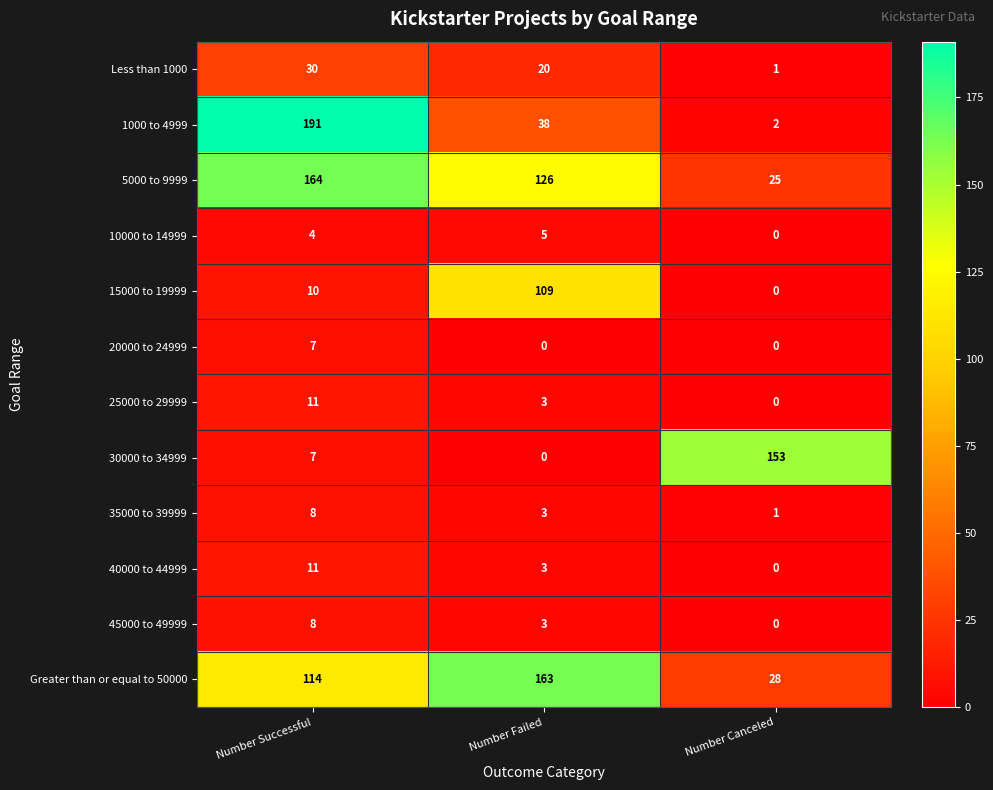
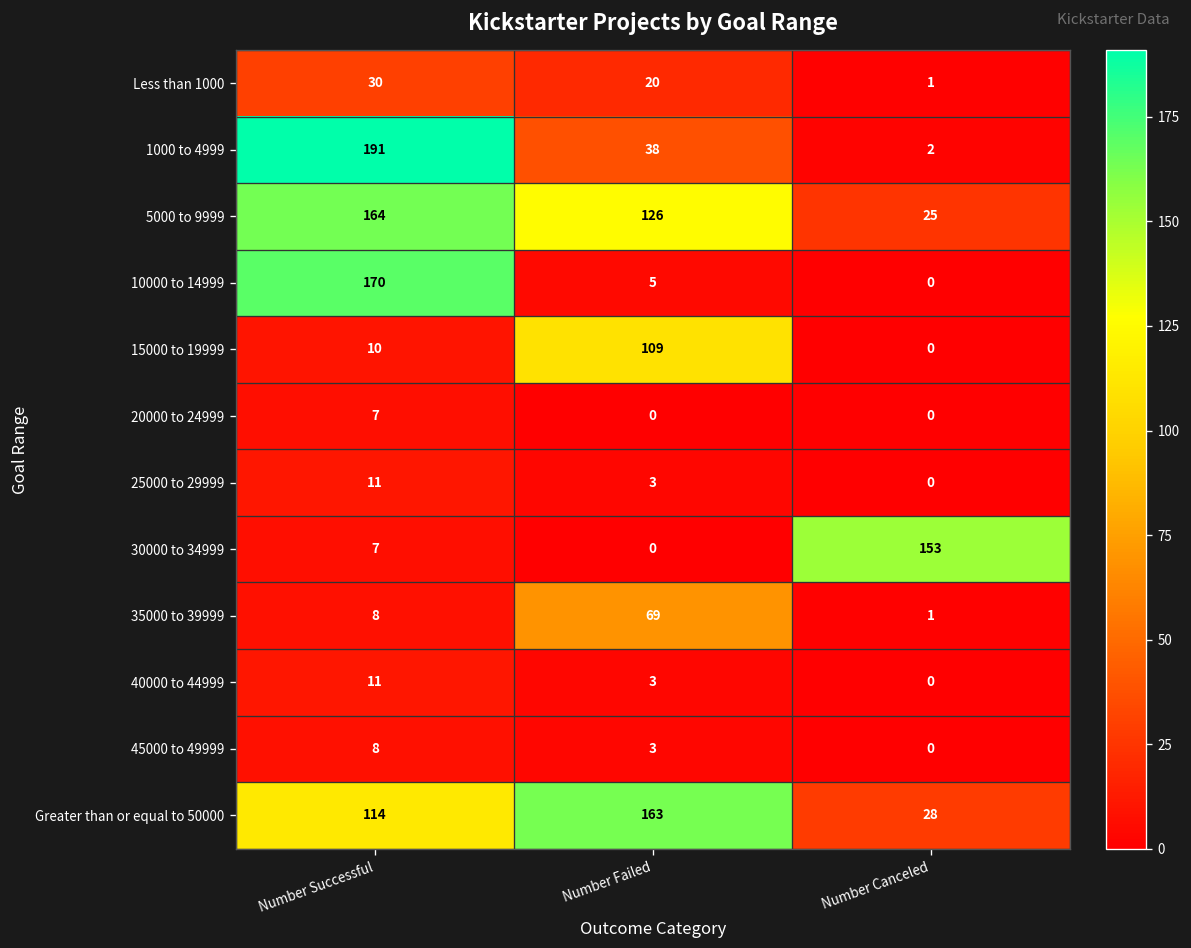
  {
    "Less than 1000": {
      "Number Successful": 30,
      "Number Failed": 20,
      "Number Canceled": 1
    },
    "1000 to 4999": {
      "Number Successful": 191,
      "Number Failed": 38,
      "Number Canceled": 2
    },
    "5000 to 9999": {
      "Number Successful": 164,
      "Number Failed": 126,
      "Number Canceled": 25
    },
    "10000 to 14999": {
-     "Number Successful": 4,
+     "Number Successful": 170,
      "Number Failed": 5,
      "Number Canceled": 0
    },
    "15000 to 19999": {
      "Number Successful": 10,
      "Number Failed": 109,
      "Number Canceled": 0
    },
    "20000 to 24999": {
      "Number Successful": 7,
      "Number Failed": 0,
      "Number Canceled": 0
    },
    "25000 to 29999": {
      "Number Successful": 11,
      "Number Failed": 3,
      "Number Canceled": 0
    },
    "30000 to 34999": {
      "Number Successful": 7,
      "Number Failed": 0,
      "Number Canceled": 153
    },
    "35000 to 39999": {
      "Number Successful": 8,
-     "Number Failed": 3,
+     "Number Failed": 69,
      "Number Canceled": 1
    },
    "40000 to 44999": {
      "Number Successful": 11,
      "Number Failed": 3,
      "Number Canceled": 0
    },
    "45000 to 49999": {
      "Number Successful": 8,
      "Number Failed": 3,
      "Number Canceled": 0
    },
    "Greater than or equal to 50000": {
      "Number Successful": 114,
      "Number Failed": 163,
      "Number Canceled": 28
    }
  }
